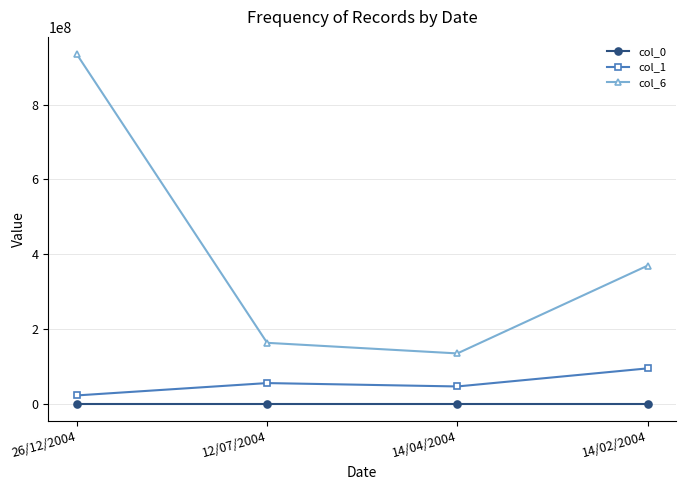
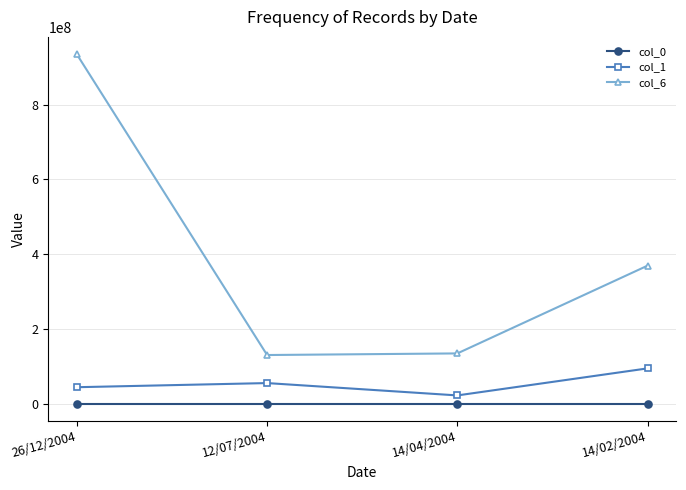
  {
    "col_0": {
      "26/12/2004": 0,
      "12/07/2004": 0,
      "14/04/2004": 0,
      "14/02/2004": 0
    },
    "col_1": {
-     "26/12/2004": 20000000,
+     "26/12/2004": 40000000,
      "12/07/2004": 60000000,
-     "14/04/2004": 50000000,
+     "14/04/2004": 20000000,
      "14/02/2004": 90000000
    },
    "col_6": {
      "26/12/2004": 930000000,
-     "12/07/2004": 160000000,
+     "12/07/2004": 130000000,
      "14/04/2004": 130000000,
      "14/02/2004": 370000000
    }
  }
